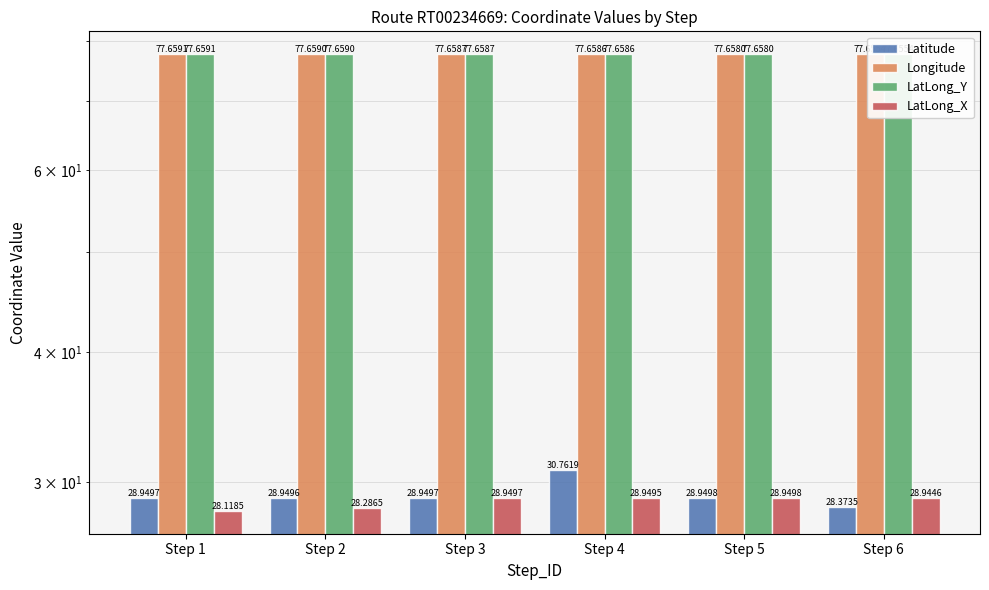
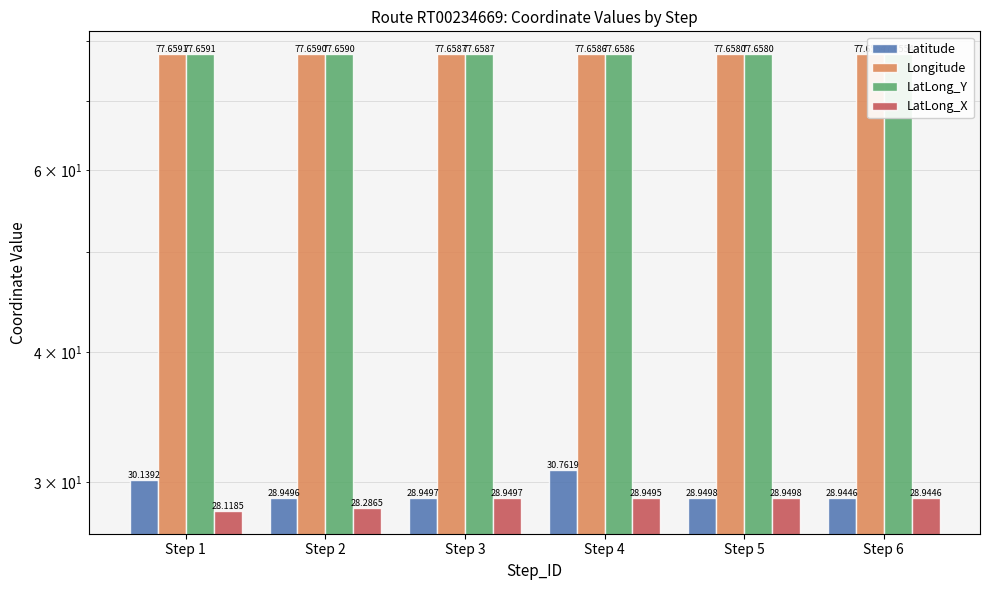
  {
    "Latitude": {
-     "Step 1": 28.9497,
+     "Step 1": 30.1392,
      "Step 2": 28.9496,
      "Step 3": 28.9497,
      "Step 4": 30.7619,
      "Step 5": 28.9498,
-     "Step 6": 28.3735
+     "Step 6": 28.9446
    },
    "LatLong_Y": {
      "Step 1": 77.6591,
      "Step 2": 77.6590,
      "Step 3": 77.6587,
      "Step 4": 77.6586,
      "Step 5": 77.6580
    }
  }
